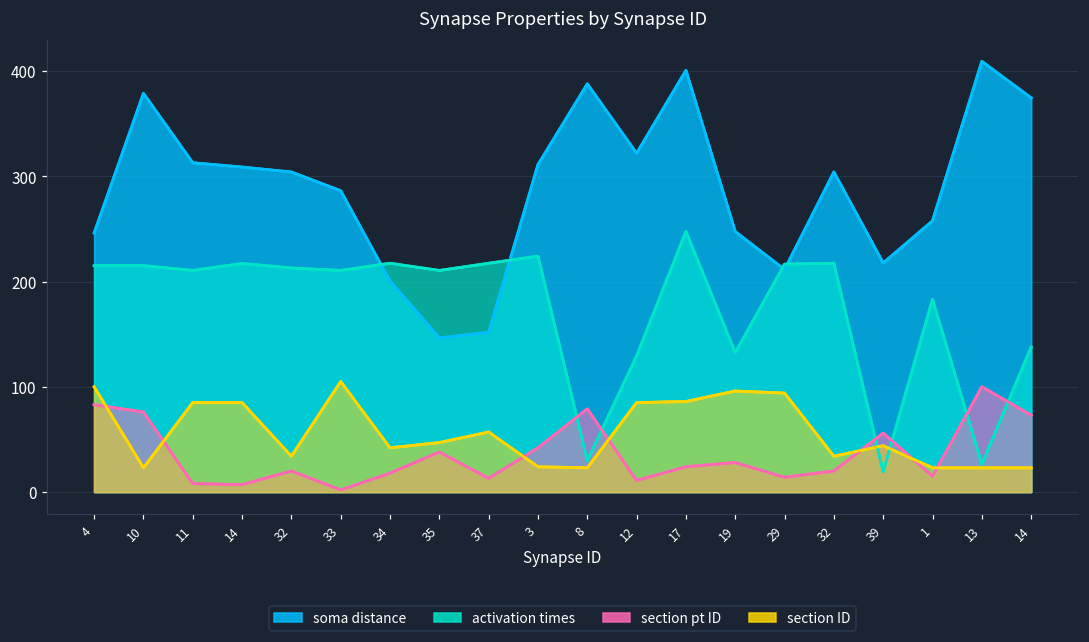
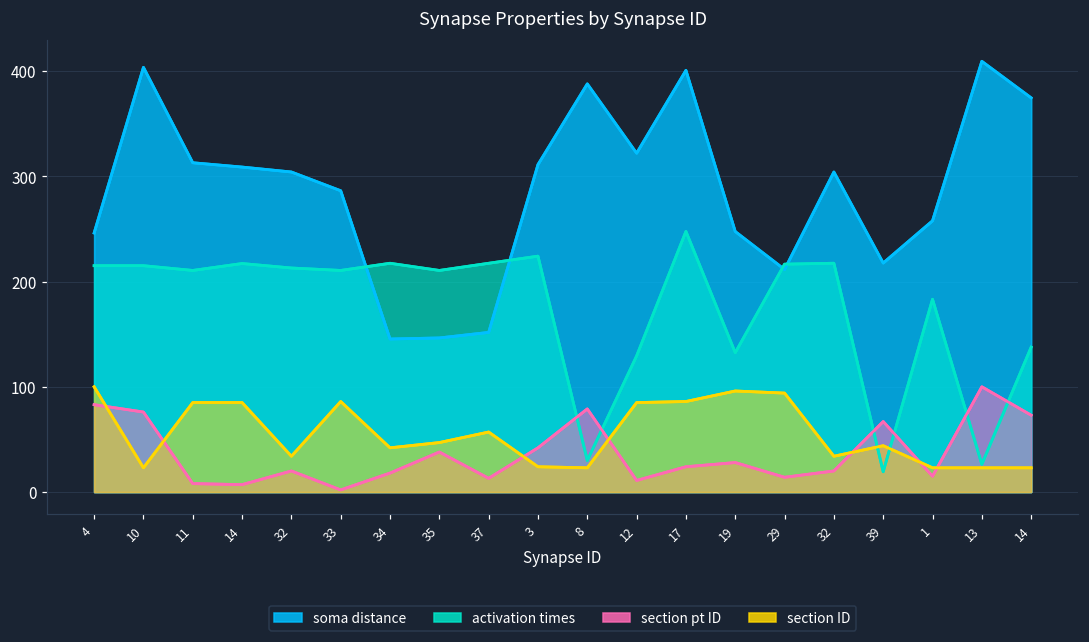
  {
    "soma distance": {
      "4": 250,
-     "10": 380,
+     "10": 400,
      "11": 310,
      "33": 290,
-     "34": 200,
+     "34": 150,
      "35": 150,
      "37": 150,
      "3": 310,
      "8": 390,
      "12": 320,
      "17": 400,
      "19": 250,
      "29": 210,
      "39": 220,
      "1": 260,
      "13": 410
    },
    "activation times": {
      "4": 220,
      "10": 220,
      "11": 210,
      "33": 210,
      "34": 220,
      "35": 210,
      "37": 220,
      "3": 220,
      "8": 30,
      "12": 130,
      "17": 250,
      "19": 130,
      "29": 220,
      "39": 20,
      "1": 180,
      "13": 30
    },
    "section pt ID": {
      "4": 80,
      "10": 80,
      "11": 10,
      "33": 0,
      "34": 20,
      "35": 40,
      "37": 10,
      "3": 40,
      "8": 80,
      "12": 10,
      "17": 20,
      "19": 30,
      "29": 10,
-     "39": 60,
+     "39": 70,
      "1": 20,
      "13": 100
    },
    "section ID": {
      "4": 100,
      "10": 20,
      "11": 90,
-     "33": 110,
+     "33": 90,
      "34": 40,
      "35": 50,
      "37": 60,
      "3": 20,
      "8": 20,
      "12": 90,
      "17": 90,
      "19": 100,
      "29": 90,
      "39": 40,
      "1": 20,
      "13": 20
    }
  }
